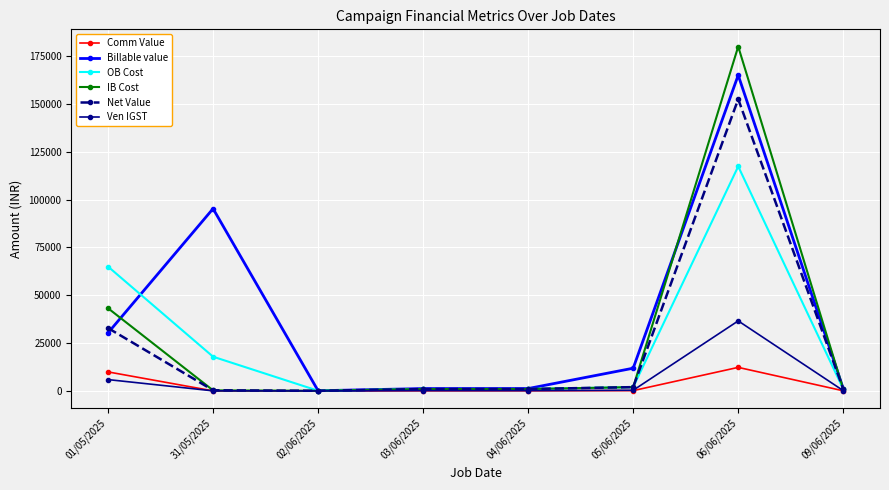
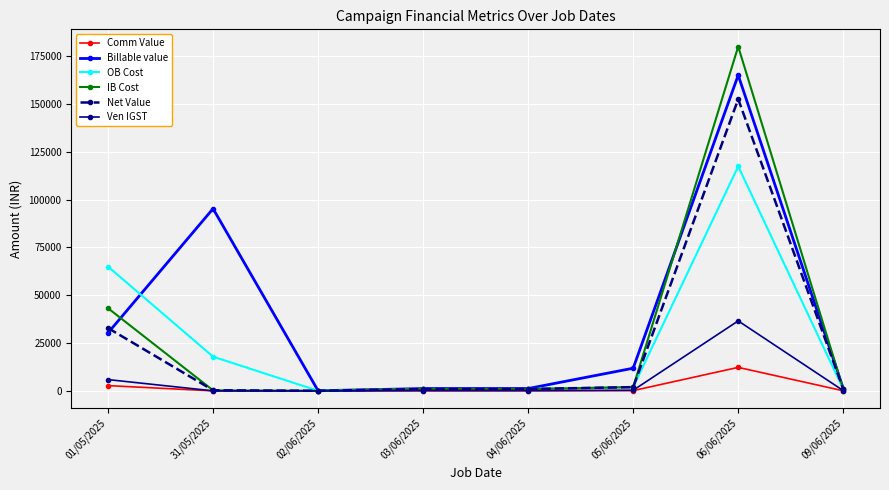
  {
    "Comm Value": {
-     "01/05/2025": 10000,
+     "01/05/2025": 3000,
      "06/06/2025": 12000
    },
    "Billable value": {
      "01/05/2025": 30000,
      "31/05/2025": 95000,
      "05/06/2025": 12000,
      "06/06/2025": 165000
    },
    "OB Cost": {
      "01/05/2025": 65000,
      "31/05/2025": 18000,
      "06/06/2025": 117000
    },
    "IB Cost": {
      "01/05/2025": 43000,
      "06/06/2025": 180000
    }
  }
